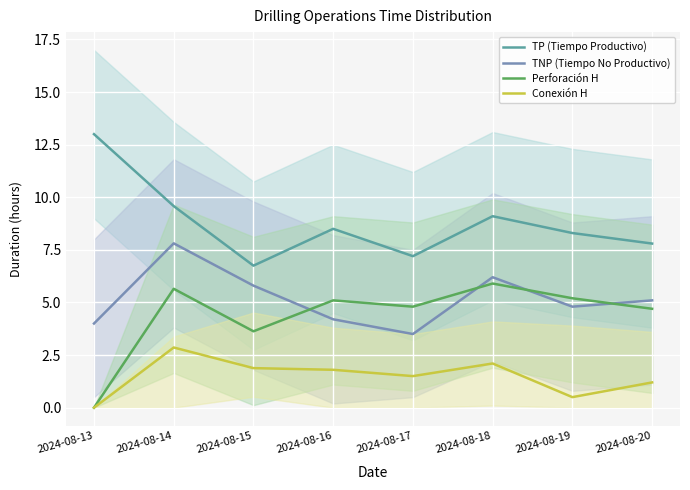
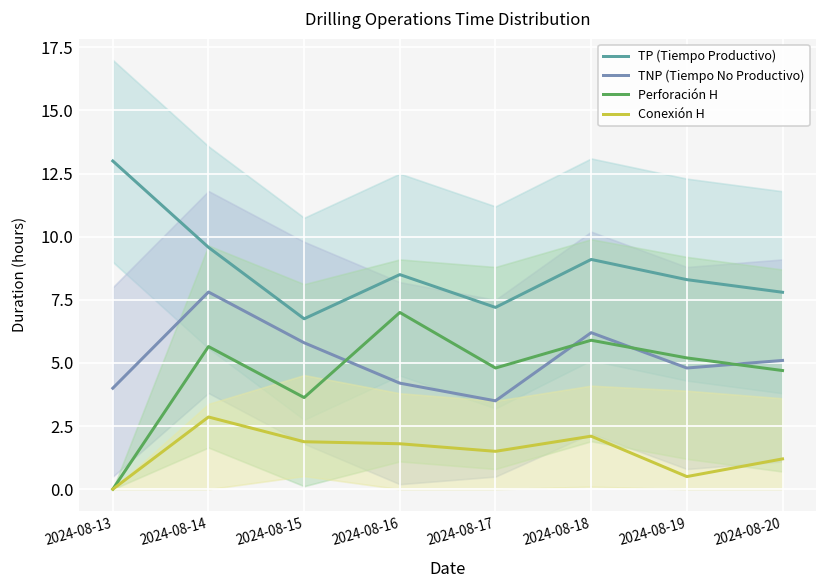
  {
    "Perforación H": {
      "2024-08-14": 5.7,
      "2024-08-15": 3.6,
-     "2024-08-16": 5.1,
+     "2024-08-16": 7.0,
      "2024-08-17": 4.8,
      "2024-08-18": 5.9,
      "2024-08-19": 5.2,
      "2024-08-20": 4.7
    },
    "Conexión H": {
      "2024-08-14": 2.9,
      "2024-08-15": 1.9,
      "2024-08-16": 1.8,
      "2024-08-17": 1.5,
      "2024-08-18": 2.1,
      "2024-08-19": 0.5,
      "2024-08-20": 1.2
    }
  }
